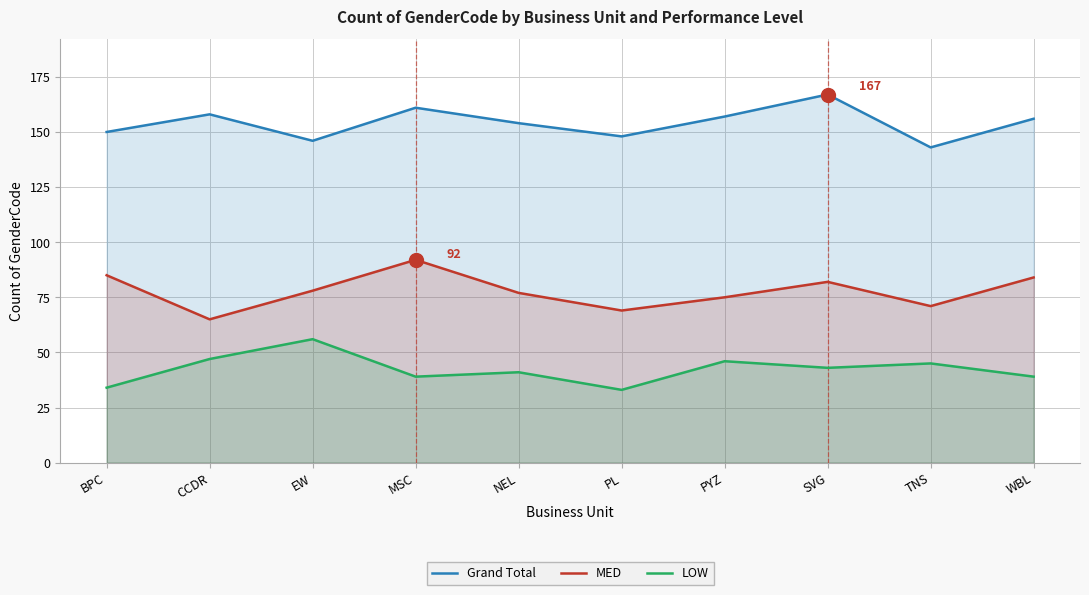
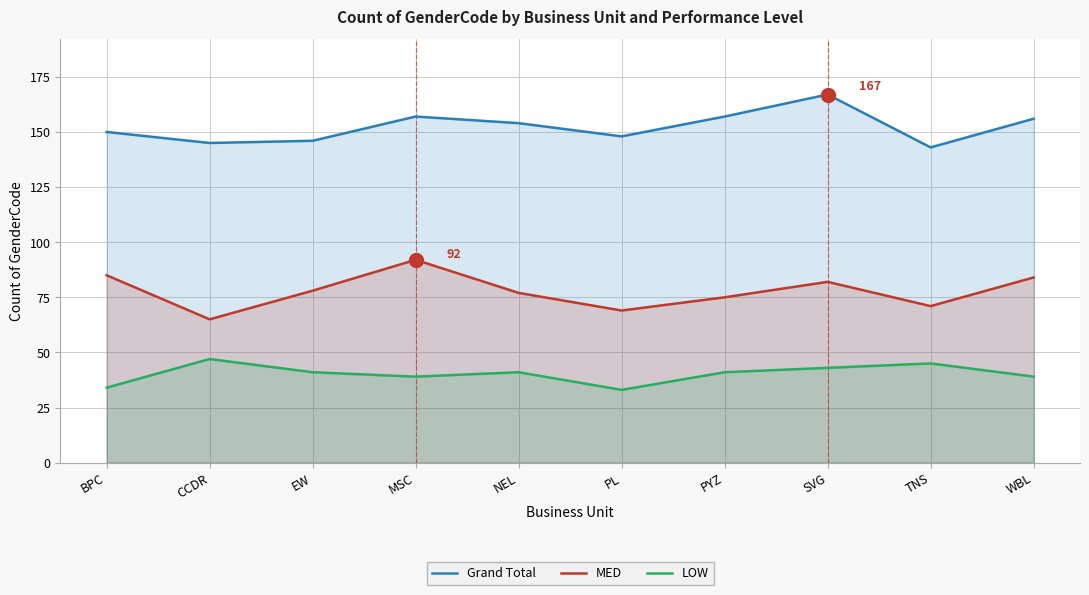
  {
    "Grand Total": {
      "BPC": 150,
-     "CCDR": 158,
+     "CCDR": 145,
      "EW": 146,
-     "MSC": 161,
+     "MSC": 157,
      "NEL": 154,
      "PL": 148,
      "PYZ": 157,
      "TNS": 143,
      "WBL": 156
    },
    "LOW": {
      "BPC": 34,
      "CCDR": 47,
-     "EW": 56,
+     "EW": 41,
      "MSC": 39,
      "NEL": 41,
      "PL": 33,
-     "PYZ": 46,
+     "PYZ": 41,
      "SVG": 43,
      "TNS": 45,
      "WBL": 39
    }
  }
